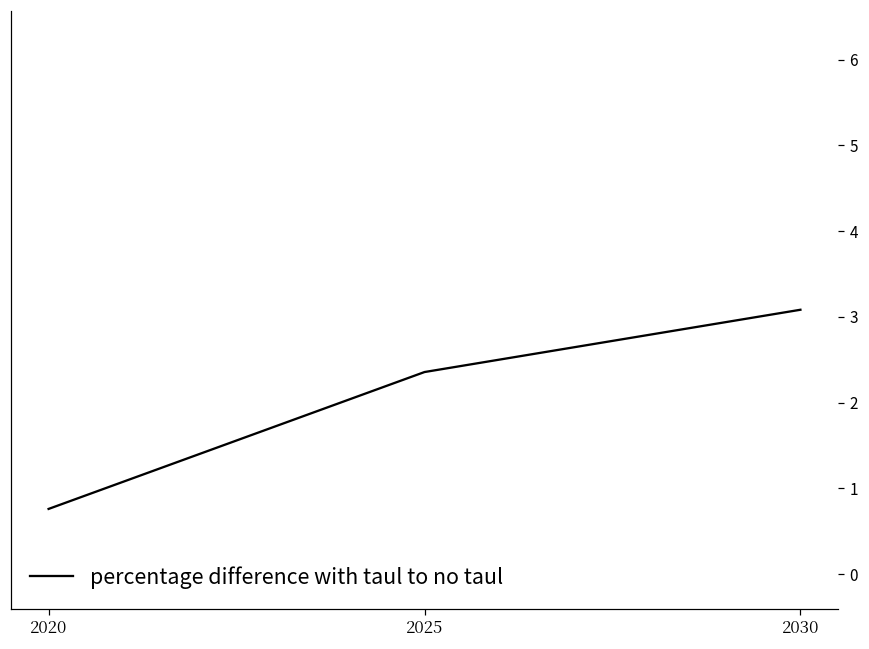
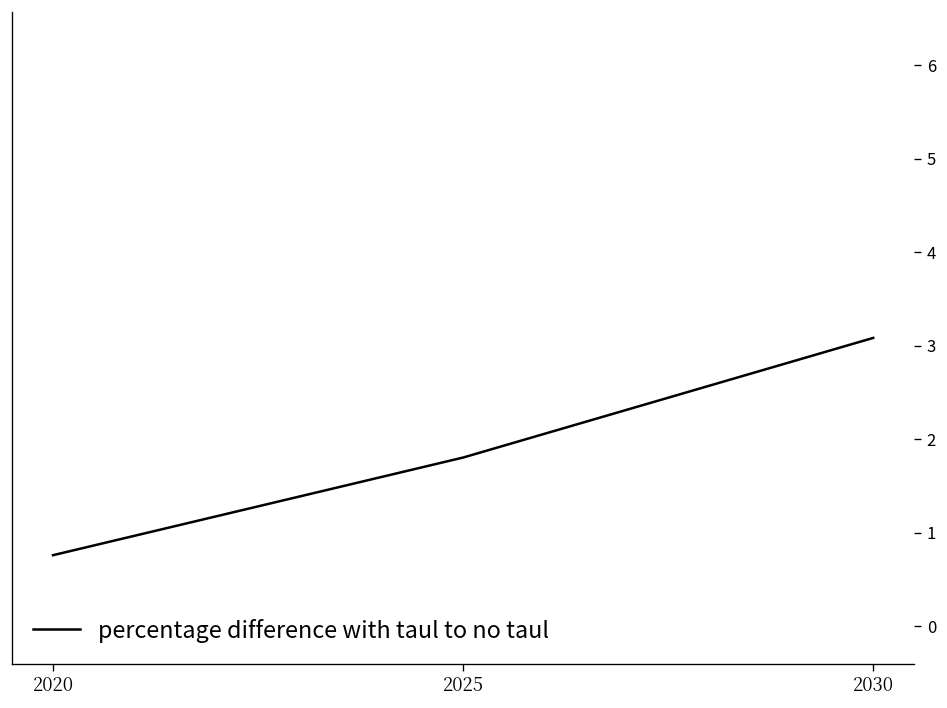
  {
    "2020": 0.8,
-   "2025": 2.4,
+   "2025": 1.8,
    "2030": 3.1
  }
